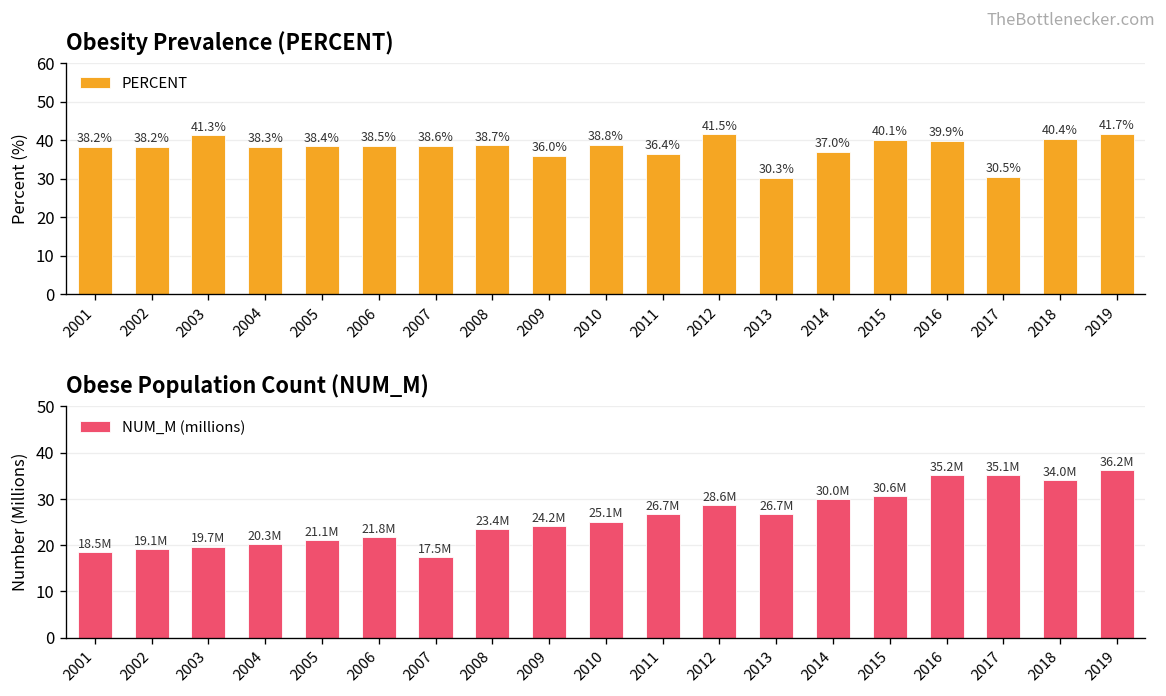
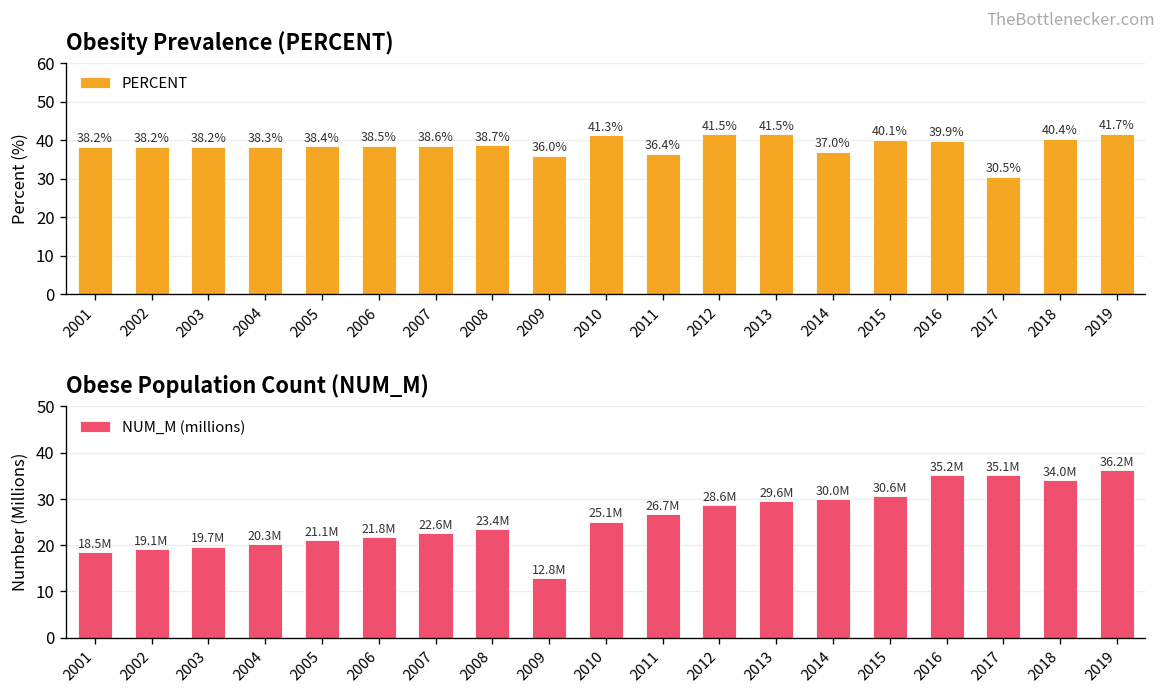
  {
    "Obesity Prevalence (PERCENT)": {
      "2001": "38.2%",
      "2002": "38.2%",
-     "2003": "41.3%",
+     "2003": "38.2%",
      "2004": "38.3%",
      "2005": "38.4%",
      "2006": "38.5%",
      "2007": "38.6%",
      "2008": "38.7%",
      "2009": "36.0%",
-     "2010": "38.8%",
+     "2010": "41.3%",
      "2011": "36.4%",
      "2012": "41.5%",
-     "2013": "30.3%",
+     "2013": "41.5%",
      "2014": "37.0%",
      "2015": "40.1%",
      "2016": "39.9%",
      "2017": "30.5%",
      "2018": "40.4%",
      "2019": "41.7%"
    },
    "Obese Population Count (NUM_M)": {
      "2001": "18.5M",
      "2002": "19.1M",
      "2003": "19.7M",
      "2004": "20.3M",
      "2005": "21.1M",
      "2006": "21.8M",
-     "2007": "17.5M",
+     "2007": "22.6M",
      "2008": "23.4M",
-     "2009": "24.2M",
+     "2009": "12.8M",
      "2010": "25.1M",
      "2011": "26.7M",
      "2012": "28.6M",
-     "2013": "26.7M",
+     "2013": "29.6M",
      "2014": "30.0M",
      "2015": "30.6M",
      "2016": "35.2M",
      "2017": "35.1M",
      "2018": "34.0M",
      "2019": "36.2M"
    }
  }
